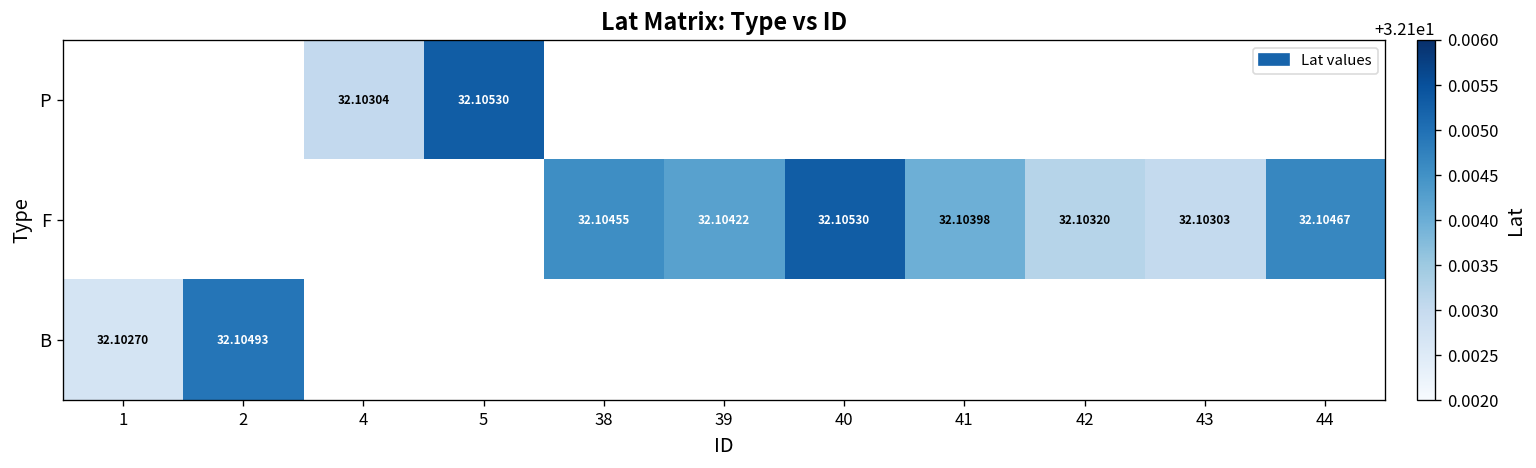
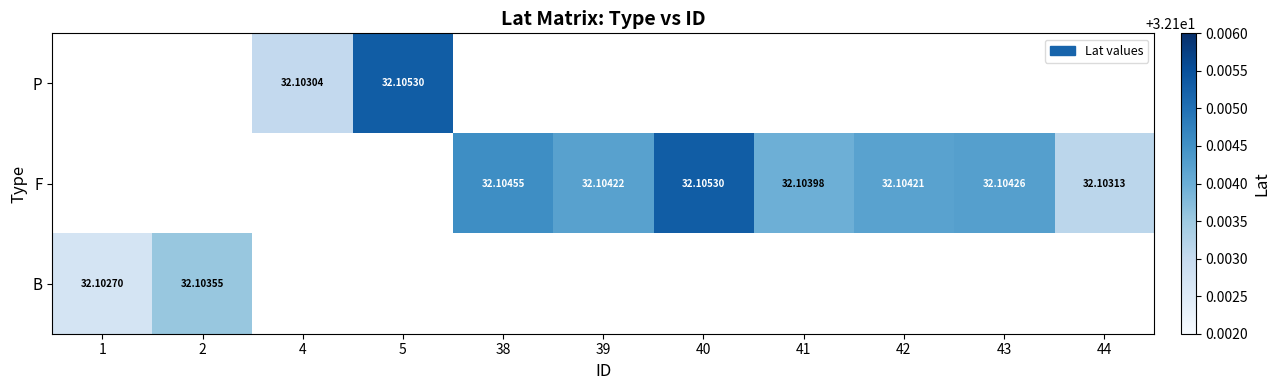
  {
    "P": {
      "4": 32.10304,
      "5": 32.10530
    },
    "F": {
      "38": 32.10455,
      "39": 32.10422,
      "40": 32.10530,
      "41": 32.10398,
-     "42": 32.10320,
-     "43": 32.10303,
-     "44": 32.10467
+     "42": 32.10421,
+     "43": 32.10426,
+     "44": 32.10313
    },
    "B": {
      "1": 32.10270,
-     "2": 32.10493
+     "2": 32.10355
    }
  }
